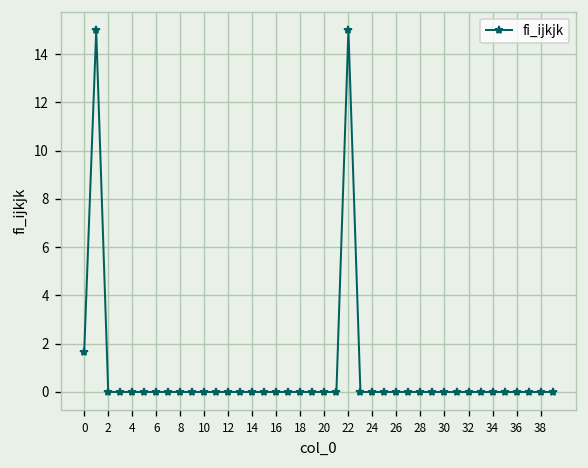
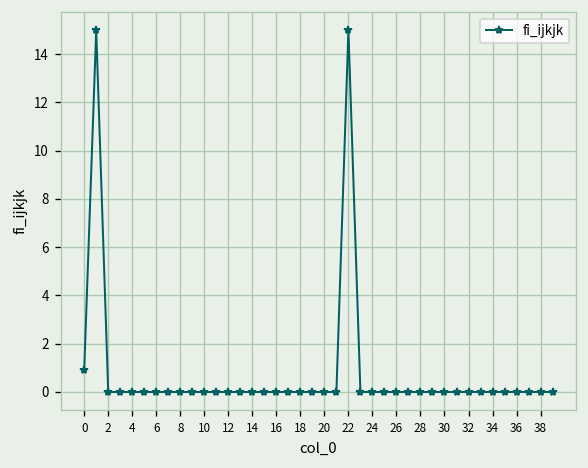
  {
-   "0": 1.7,
+   "0": 0.9,
    "2": 0.0,
    "4": 0.0,
    "6": 0.0,
    "8": 0.0,
    "10": 0.0,
    "12": 0.0,
    "14": 0.0,
    "16": 0.0,
    "18": 0.0,
    "20": 0.0,
    "22": 15.0,
    "24": 0.0,
    "26": 0.0,
    "28": 0.0,
    "30": 0.0,
    "32": 0.0,
    "34": 0.0,
    "36": 0.0,
    "38": 0.0
  }
